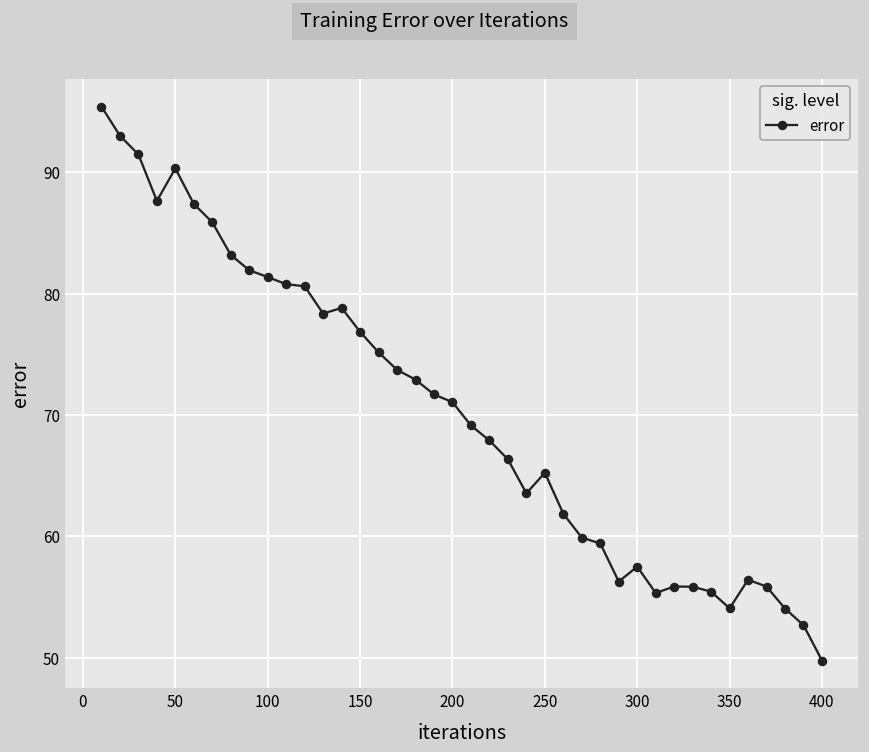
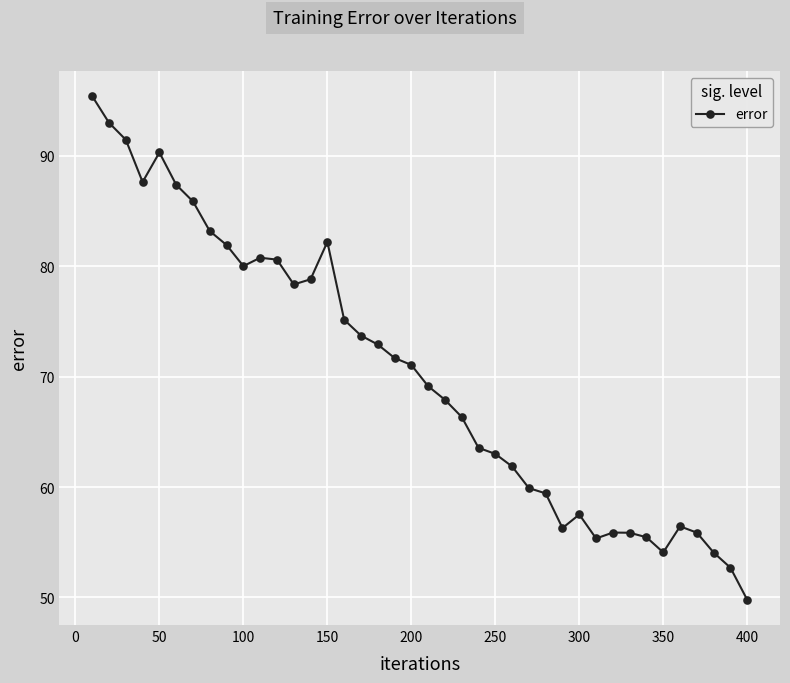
  {
    "50": 90.3,
-   "100": 81.4,
-   "150": 76.9,
+   "100": 80.0,
+   "150": 82.2,
    "200": 71.1,
-   "250": 65.2,
+   "250": 63.0,
    "300": 57.5,
    "350": 54.1,
    "400": 49.8
  }
